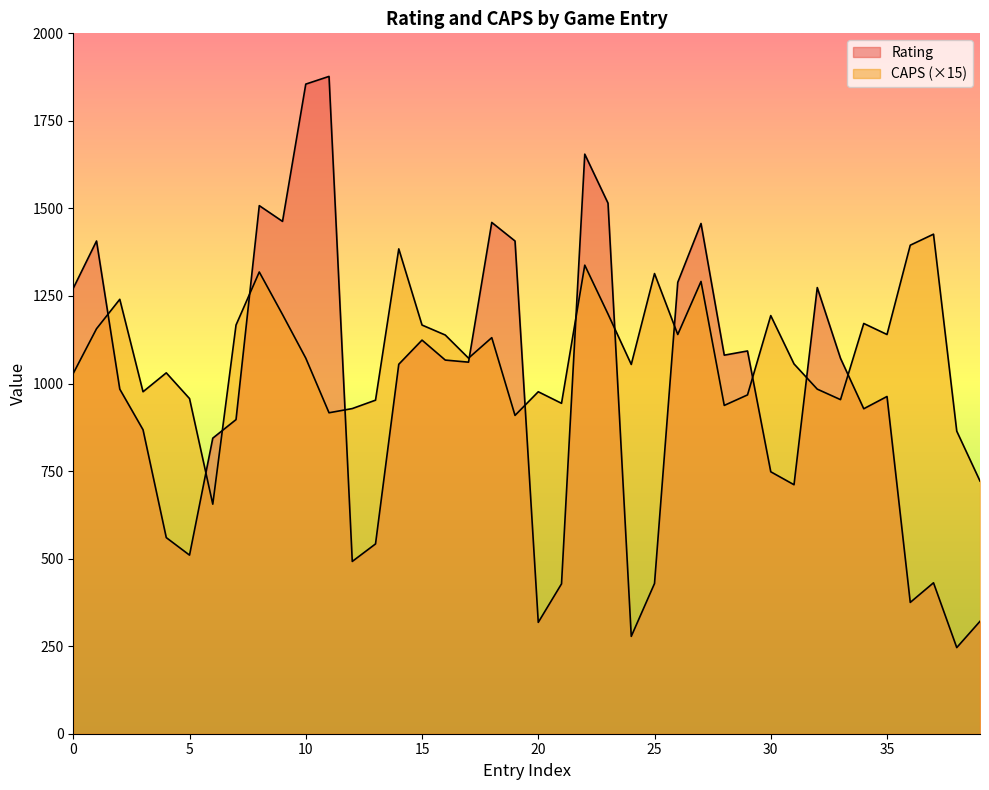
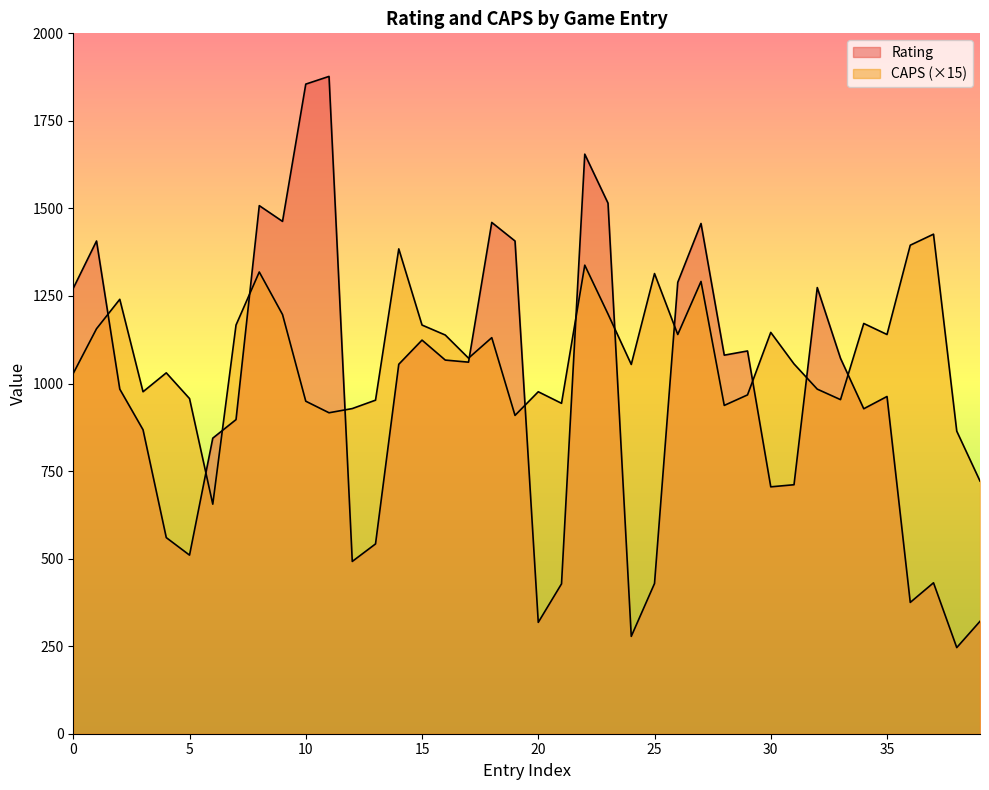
  {
    "Rating": {
      "0": 1270,
      "5": 510,
      "10": 1860,
      "15": 1120,
      "20": 320,
      "25": 430,
-     "30": 750,
+     "30": 710,
      "35": 960
    },
    "CAPS (×15)": {
      "0": 1030,
      "5": 960,
-     "10": 1070,
+     "10": 950,
      "15": 1170,
      "20": 980,
      "25": 1310,
-     "30": 1190,
+     "30": 1150,
      "35": 1140
    }
  }
